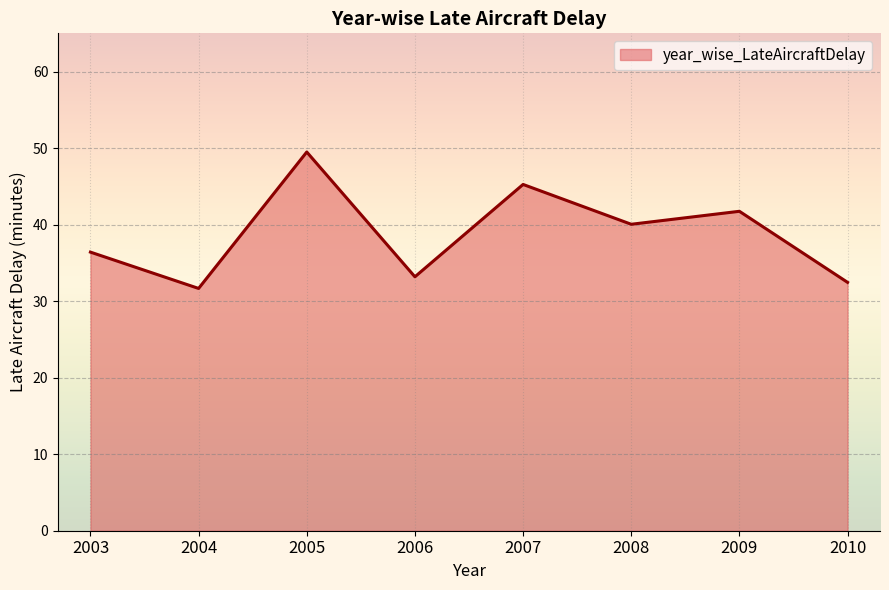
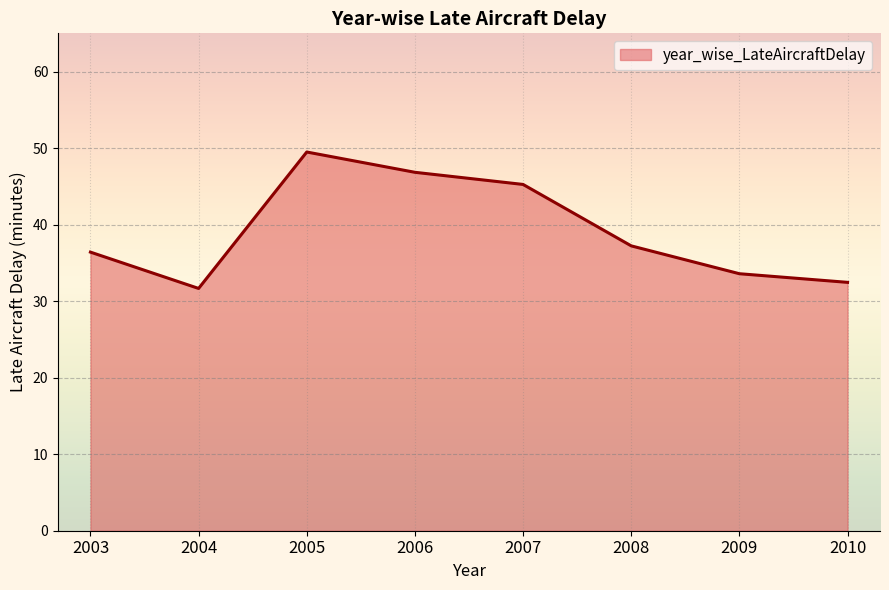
  {
    "2003": 36,
    "2004": 32,
    "2005": 49,
-   "2006": 33,
+   "2006": 47,
    "2007": 45,
-   "2008": 40,
-   "2009": 42,
+   "2008": 37,
+   "2009": 34,
    "2010": 32
  }
